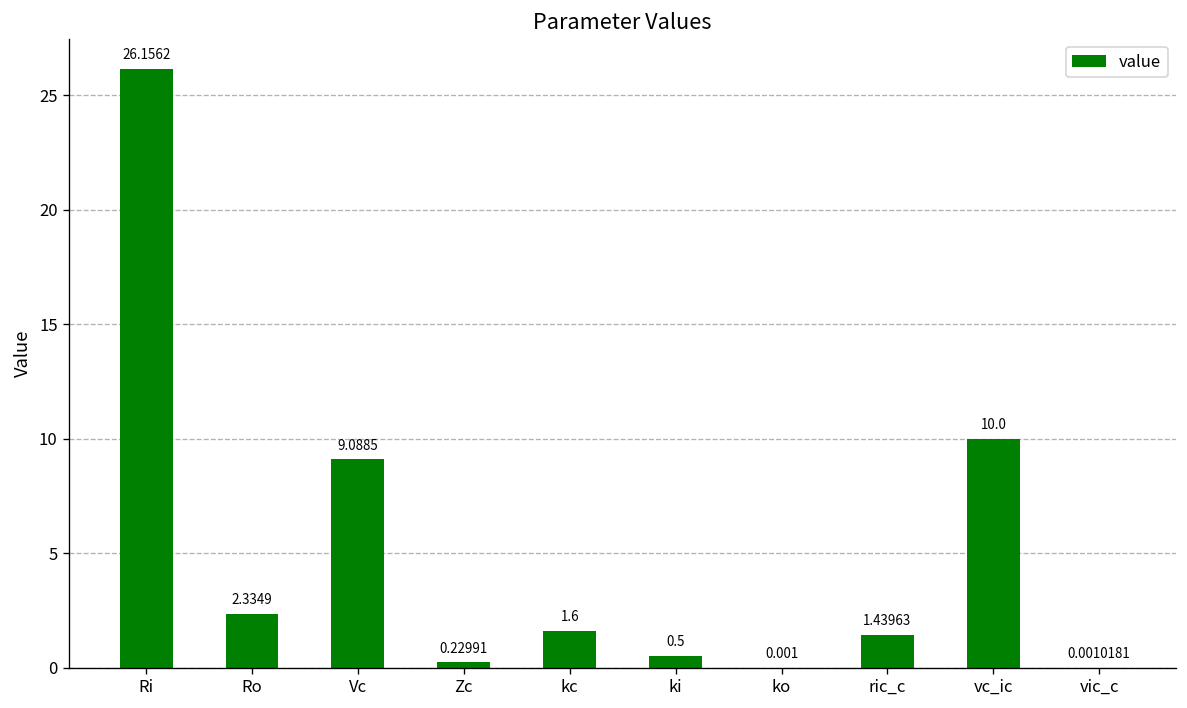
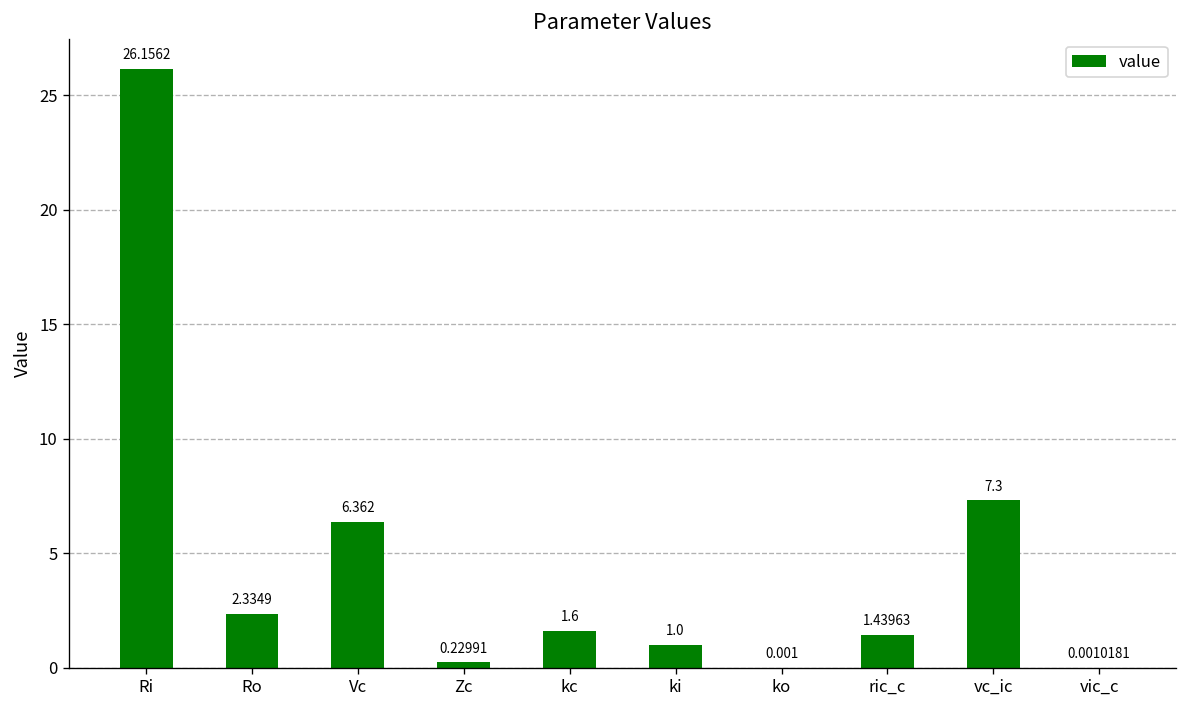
  {
    "Ri": 26.1562,
    "Ro": 2.3349,
-   "Vc": 9.0885,
+   "Vc": 6.362,
    "Zc": 0.22991,
    "kc": 1.6,
-   "ki": 0.5,
+   "ki": 1.0,
    "ko": 0.001,
    "ric_c": 1.43963,
-   "vc_ic": 10.0,
+   "vc_ic": 7.3,
    "vic_c": 0.0010181
  }
